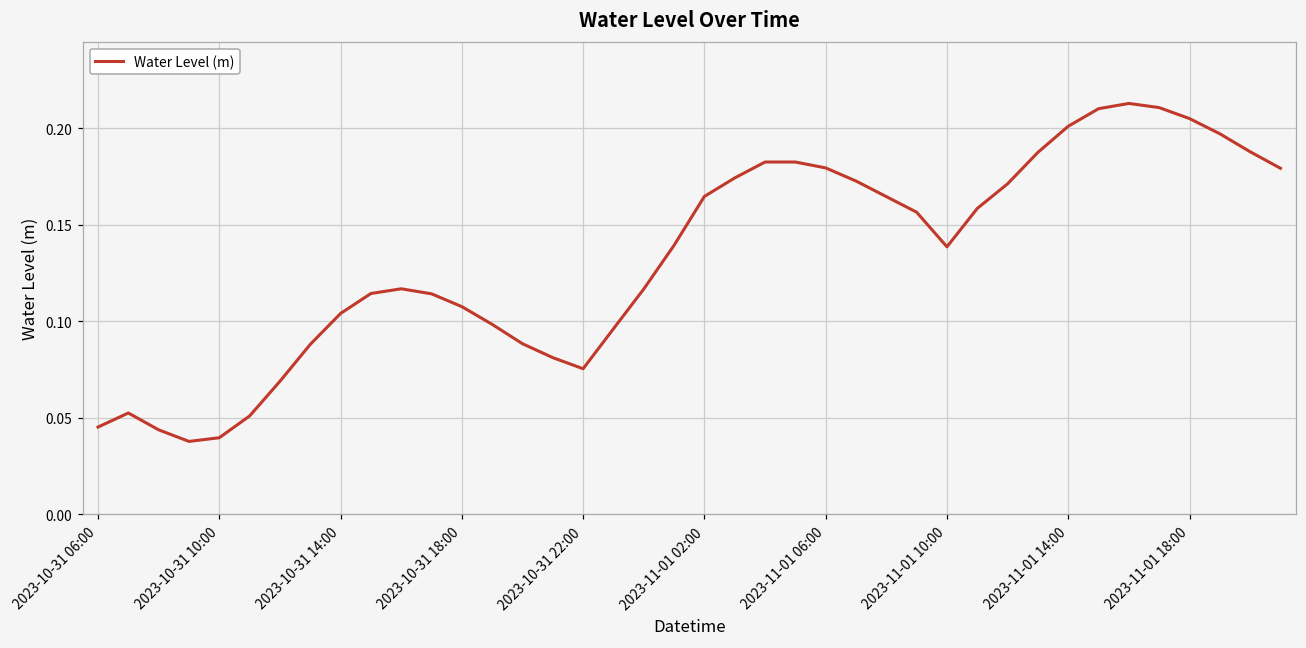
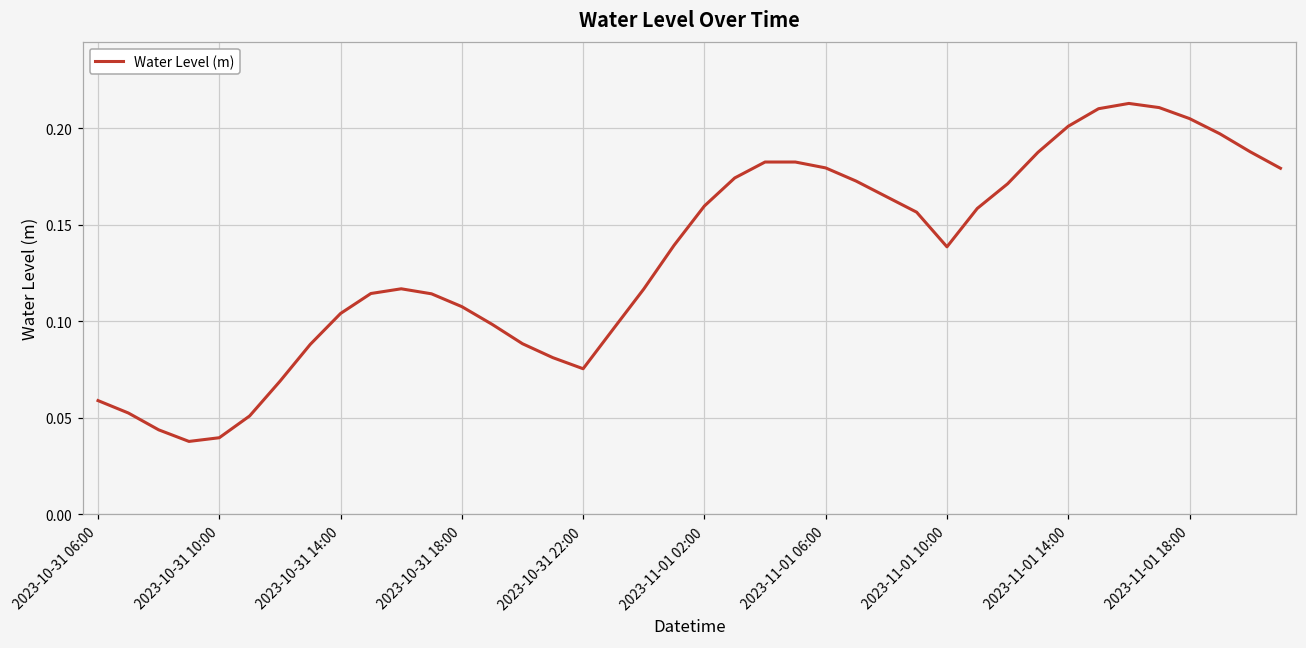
  {
-   "2023-10-31 06:00": 0.045,
+   "2023-10-31 06:00": 0.059,
    "2023-10-31 10:00": 0.040,
    "2023-10-31 14:00": 0.104,
    "2023-10-31 18:00": 0.108,
    "2023-10-31 22:00": 0.075,
-   "2023-11-01 02:00": 0.165,
+   "2023-11-01 02:00": 0.160,
    "2023-11-01 06:00": 0.179,
    "2023-11-01 10:00": 0.139,
    "2023-11-01 14:00": 0.201,
    "2023-11-01 18:00": 0.205
  }
